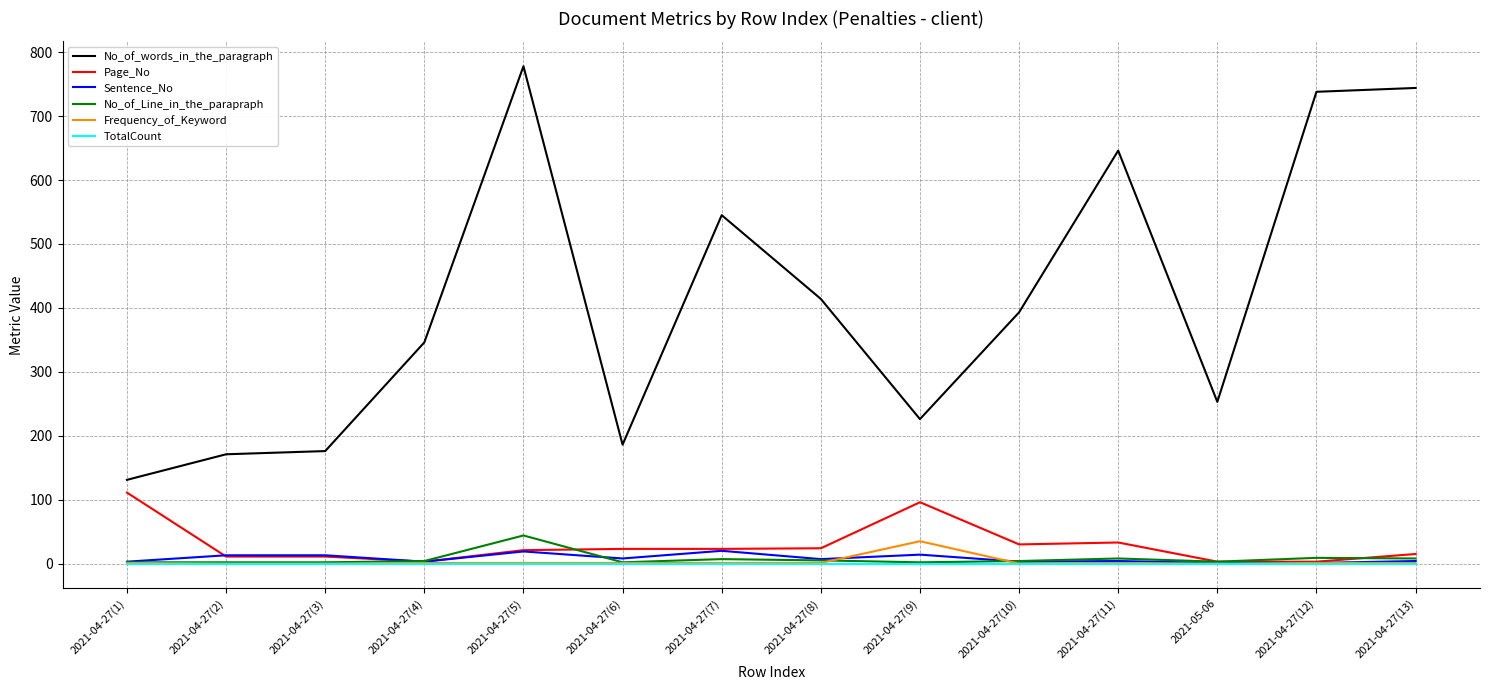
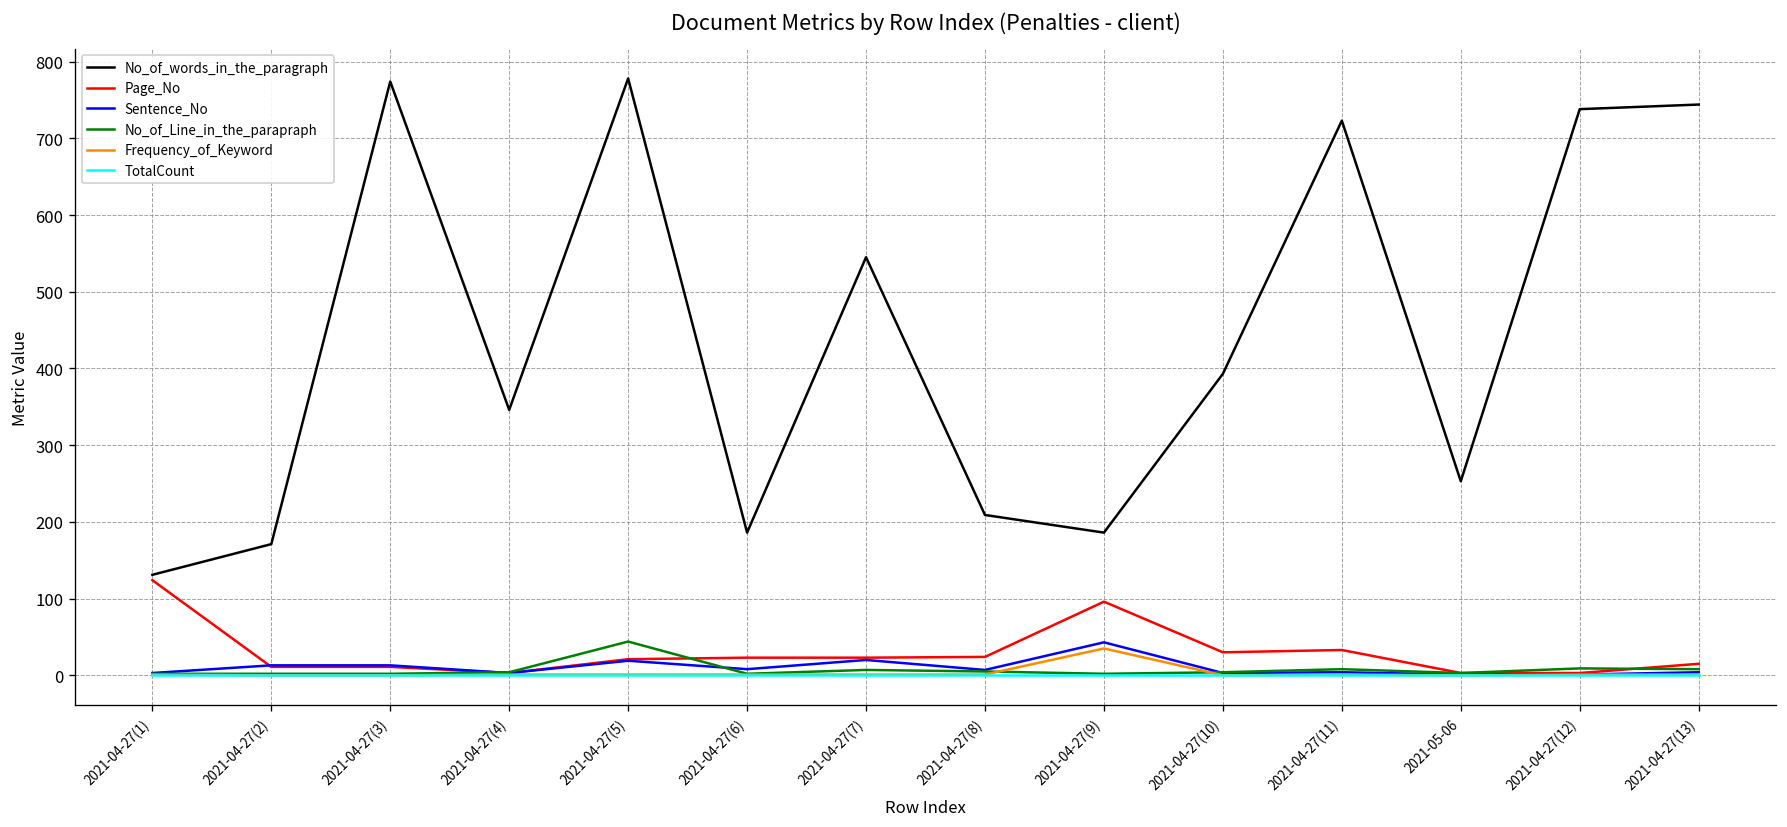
  {
    "No_of_words_in_the_paragraph": {
      "2021-04-27(1)": 130,
      "2021-04-27(2)": 170,
-     "2021-04-27(3)": 180,
+     "2021-04-27(3)": 770,
      "2021-04-27(4)": 350,
      "2021-04-27(5)": 780,
      "2021-04-27(6)": 190,
      "2021-04-27(7)": 550,
-     "2021-04-27(8)": 410,
-     "2021-04-27(9)": 230,
+     "2021-04-27(8)": 210,
+     "2021-04-27(9)": 190,
      "2021-04-27(10)": 390,
-     "2021-04-27(11)": 650,
+     "2021-04-27(11)": 720,
      "2021-05-06": 250,
      "2021-04-27(12)": 740,
      "2021-04-27(13)": 740
    },
    "Page_No": {
-     "2021-04-27(1)": 110,
+     "2021-04-27(1)": 120,
      "2021-04-27(6)": 20,
      "2021-04-27(8)": 20,
      "2021-04-27(9)": 100,
      "2021-04-27(10)": 30,
      "2021-04-27(11)": 30,
      "2021-04-27(13)": 20
    },
    "Sentence_No": {
      "2021-04-27(6)": 10,
-     "2021-04-27(9)": 10
+     "2021-04-27(9)": 40
    },
    "No_of_Line_in_the_parapraph": {
      "2021-04-27(5)": 40,
      "2021-04-27(7)": 10,
      "2021-04-27(12)": 10
    },
    "Frequency_of_Keyword": {
      "2021-04-27(9)": 40
    }
  }
